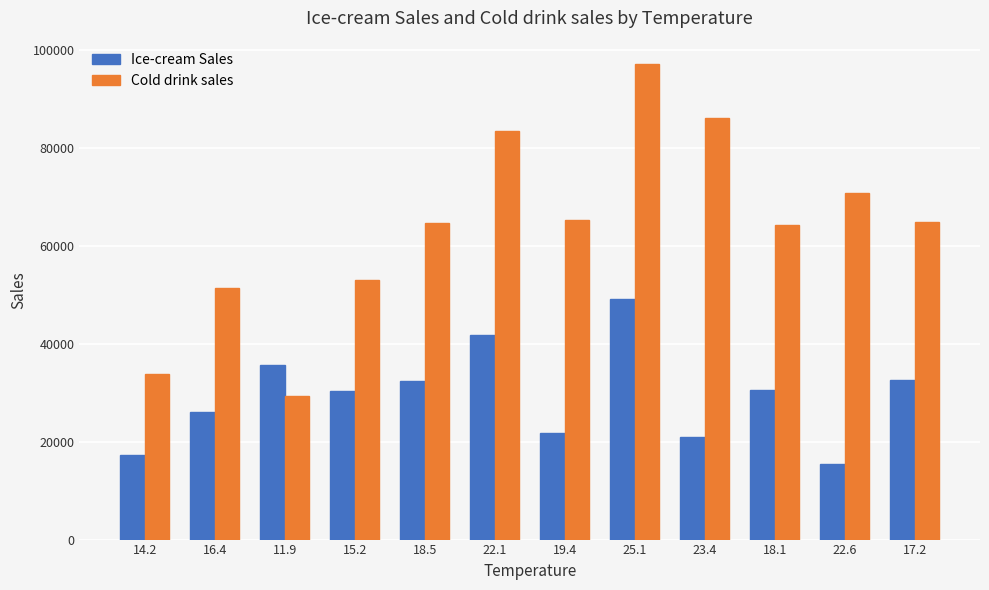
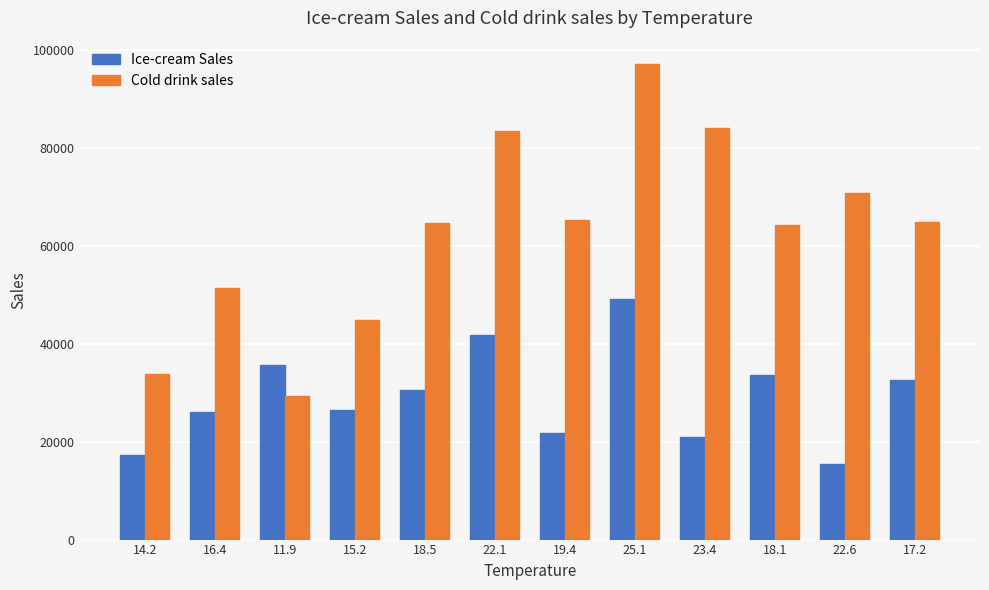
  {
    "Ice-cream Sales": {
      "14.2": 17000,
      "16.4": 26000,
      "11.9": 36000,
-     "15.2": 30000,
-     "18.5": 32000,
+     "15.2": 27000,
+     "18.5": 30000,
      "22.1": 42000,
      "19.4": 22000,
      "25.1": 49000,
      "23.4": 21000,
-     "18.1": 31000,
+     "18.1": 34000,
      "22.6": 16000,
      "17.2": 33000
    },
    "Cold drink sales": {
      "14.2": 34000,
      "16.4": 51000,
      "11.9": 29000,
-     "15.2": 53000,
+     "15.2": 45000,
      "18.5": 65000,
      "22.1": 83000,
      "19.4": 65000,
      "25.1": 97000,
-     "23.4": 86000,
+     "23.4": 84000,
      "18.1": 64000,
      "22.6": 71000,
      "17.2": 65000
    }
  }
